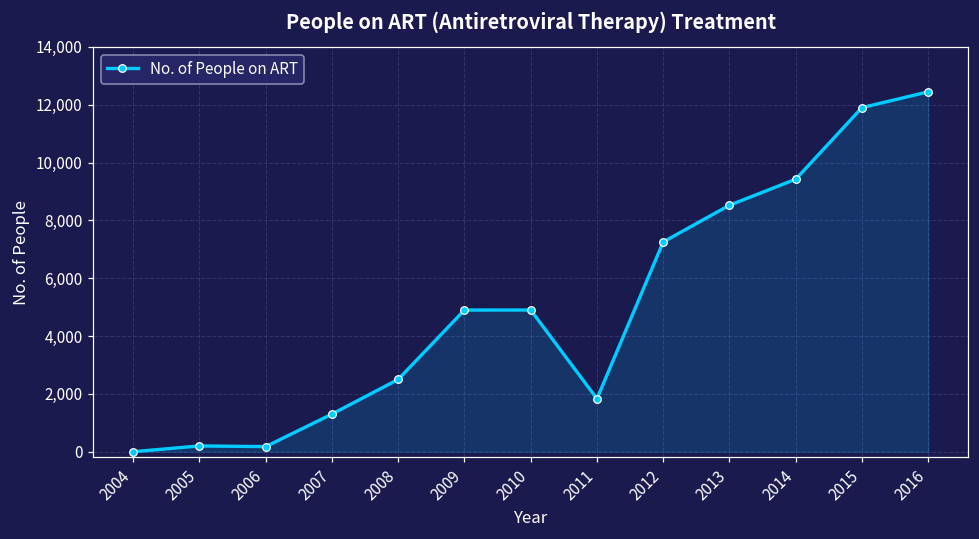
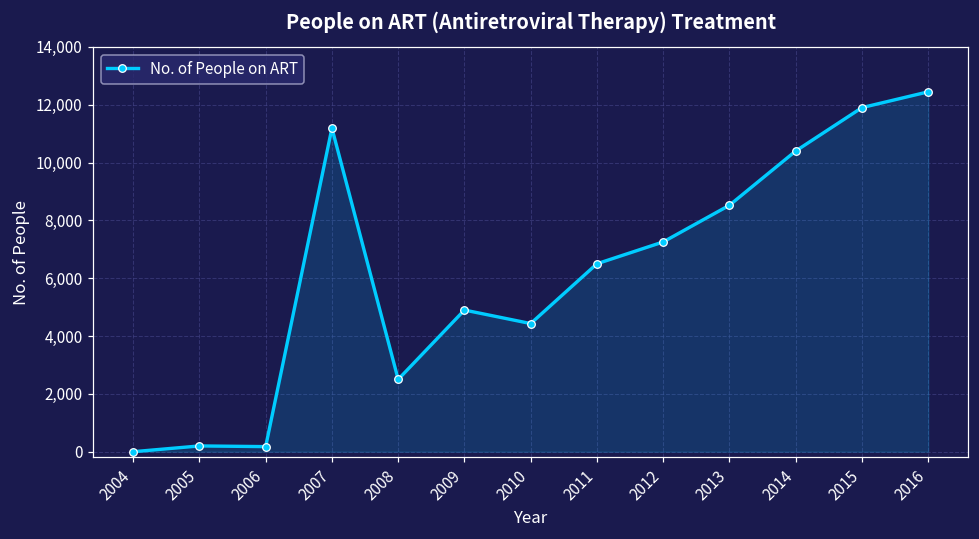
  {
    "2004": "0",
    "2005": "200",
    "2006": "200",
-   "2007": "1,300",
+   "2007": "11,200",
    "2008": "2,500",
    "2009": "4,900",
-   "2010": "4,900",
-   "2011": "1,800",
+   "2010": "4,400",
+   "2011": "6,500",
    "2012": "7,300",
    "2013": "8,500",
-   "2014": "9,400",
+   "2014": "10,400",
    "2015": "11,900",
    "2016": "12,400"
  }
